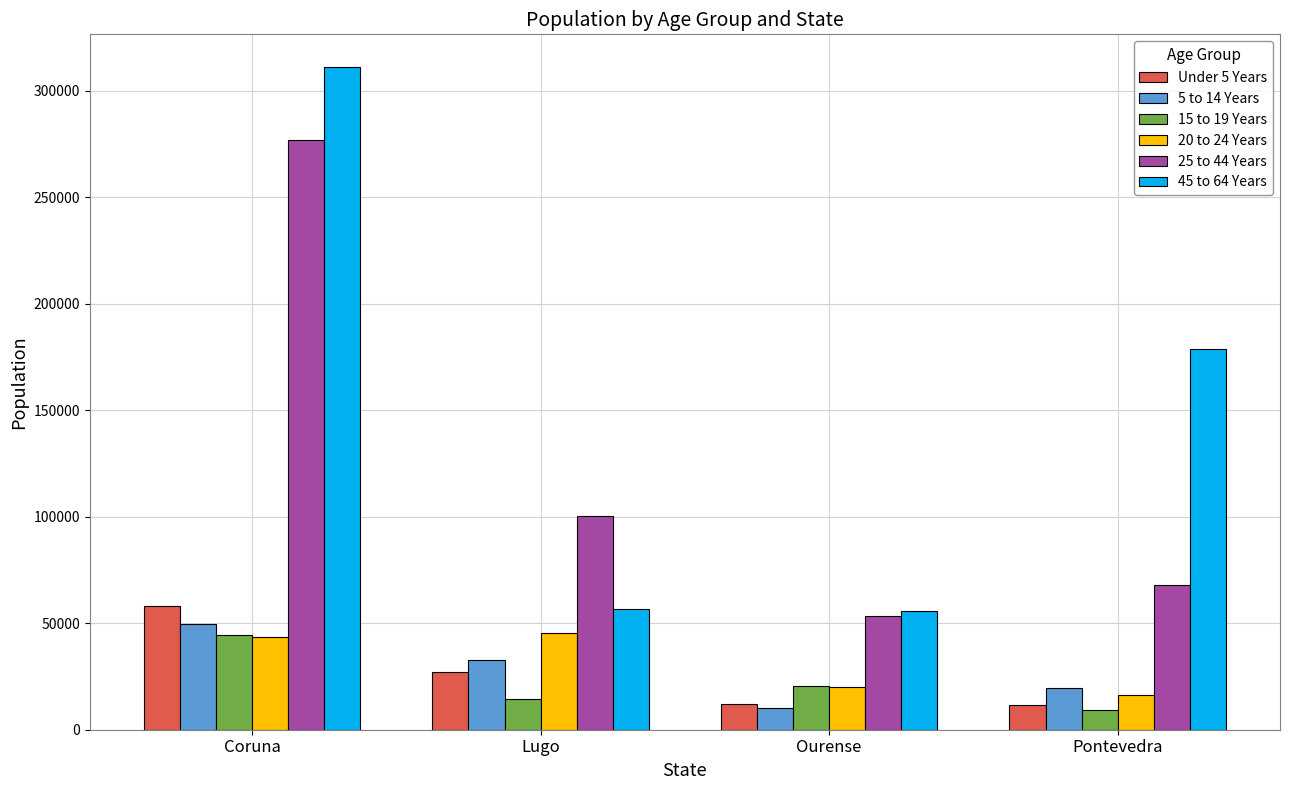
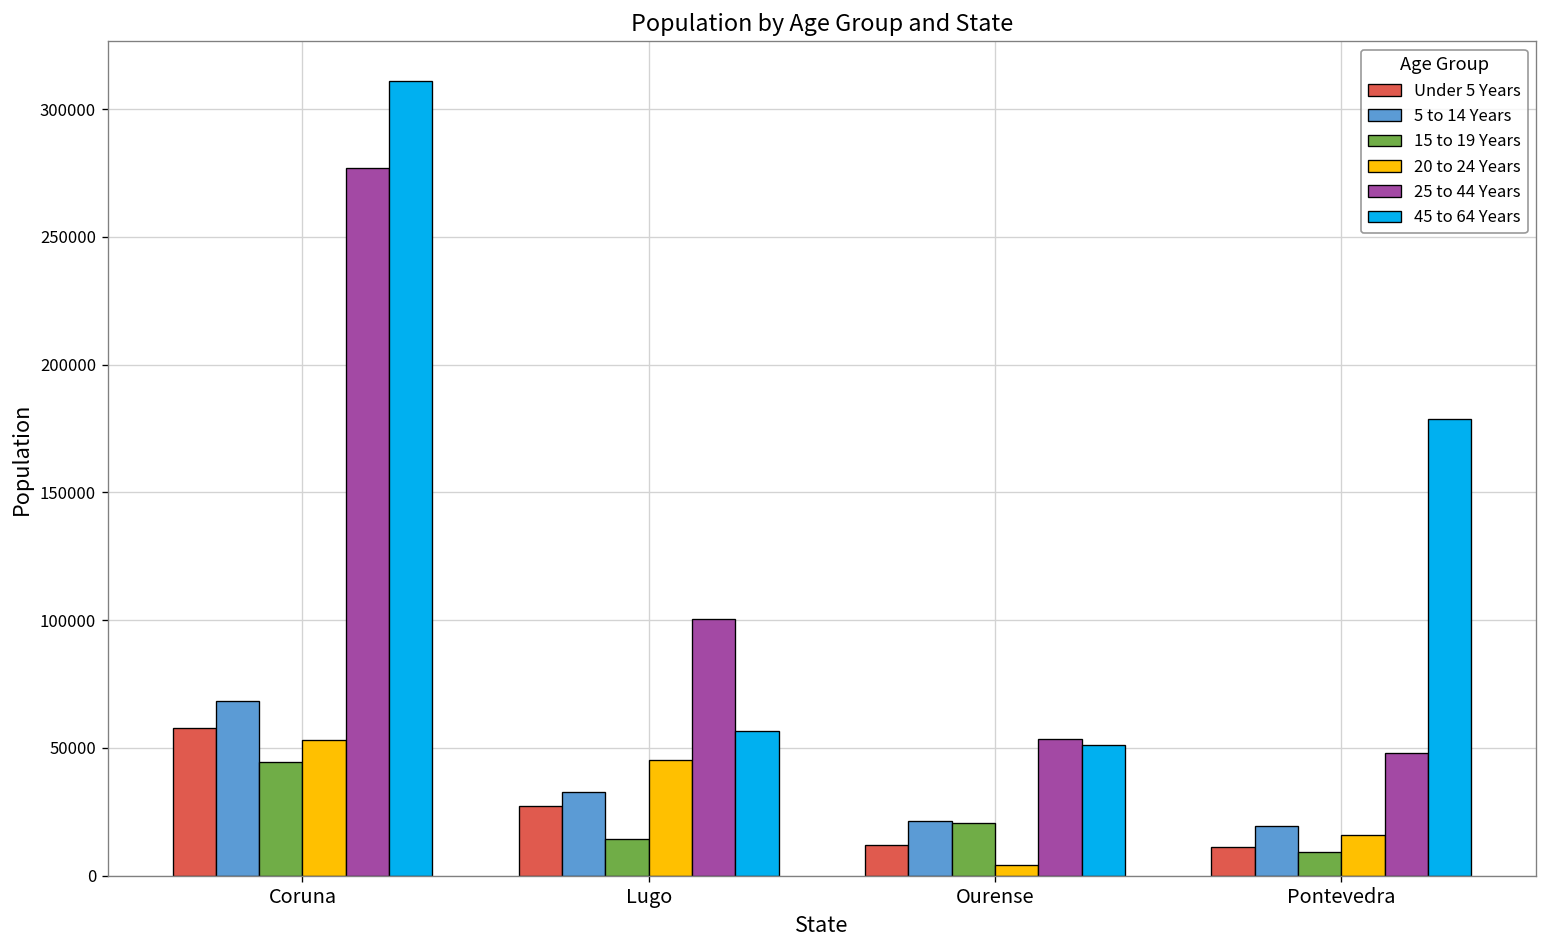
  {
    "Under 5 Years": {
      "Coruna": 58000,
      "Lugo": 27000,
      "Ourense": 12000,
      "Pontevedra": 11000
    },
    "5 to 14 Years": {
-     "Coruna": 50000,
+     "Coruna": 68000,
      "Lugo": 33000,
-     "Ourense": 10000,
+     "Ourense": 21000,
      "Pontevedra": 19000
    },
    "15 to 19 Years": {
      "Coruna": 45000,
      "Lugo": 14000,
      "Ourense": 21000,
      "Pontevedra": 9000
    },
    "20 to 24 Years": {
-     "Coruna": 43000,
+     "Coruna": 53000,
      "Lugo": 45000,
-     "Ourense": 20000,
+     "Ourense": 4000,
      "Pontevedra": 16000
    },
    "25 to 44 Years": {
      "Coruna": 277000,
      "Lugo": 101000,
      "Ourense": 54000,
-     "Pontevedra": 68000
+     "Pontevedra": 48000
    },
    "45 to 64 Years": {
      "Coruna": 311000,
      "Lugo": 57000,
-     "Ourense": 56000,
+     "Ourense": 51000,
      "Pontevedra": 179000
    }
  }
